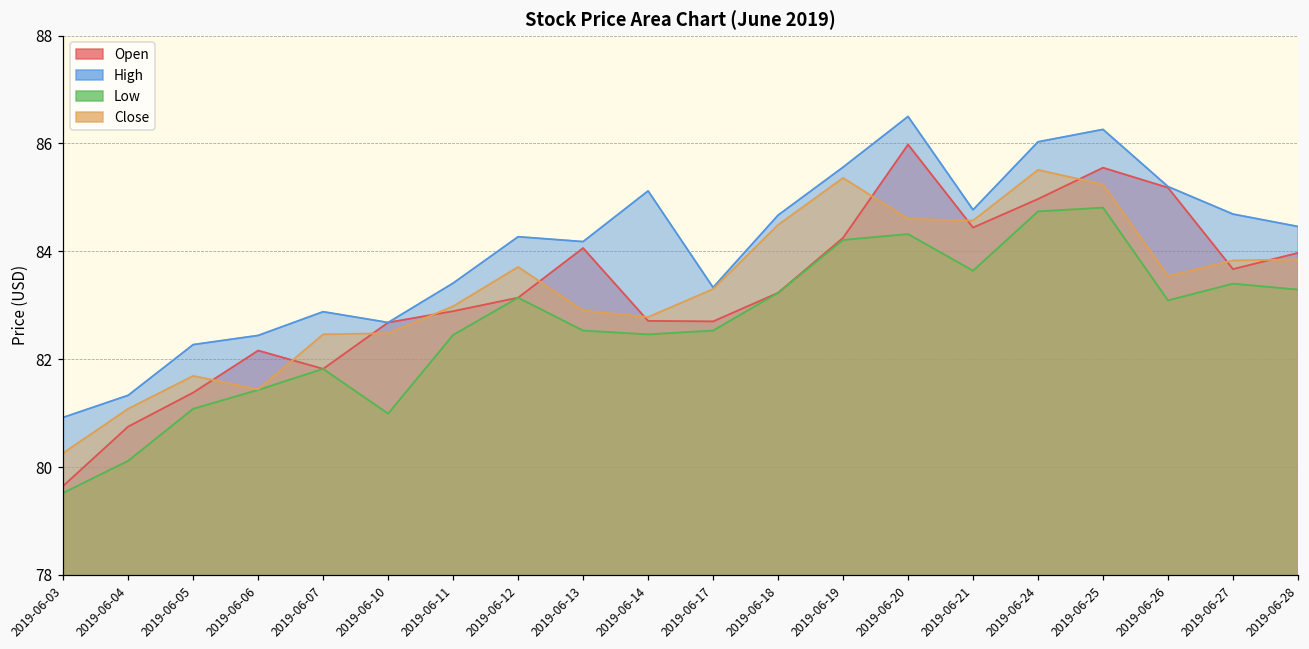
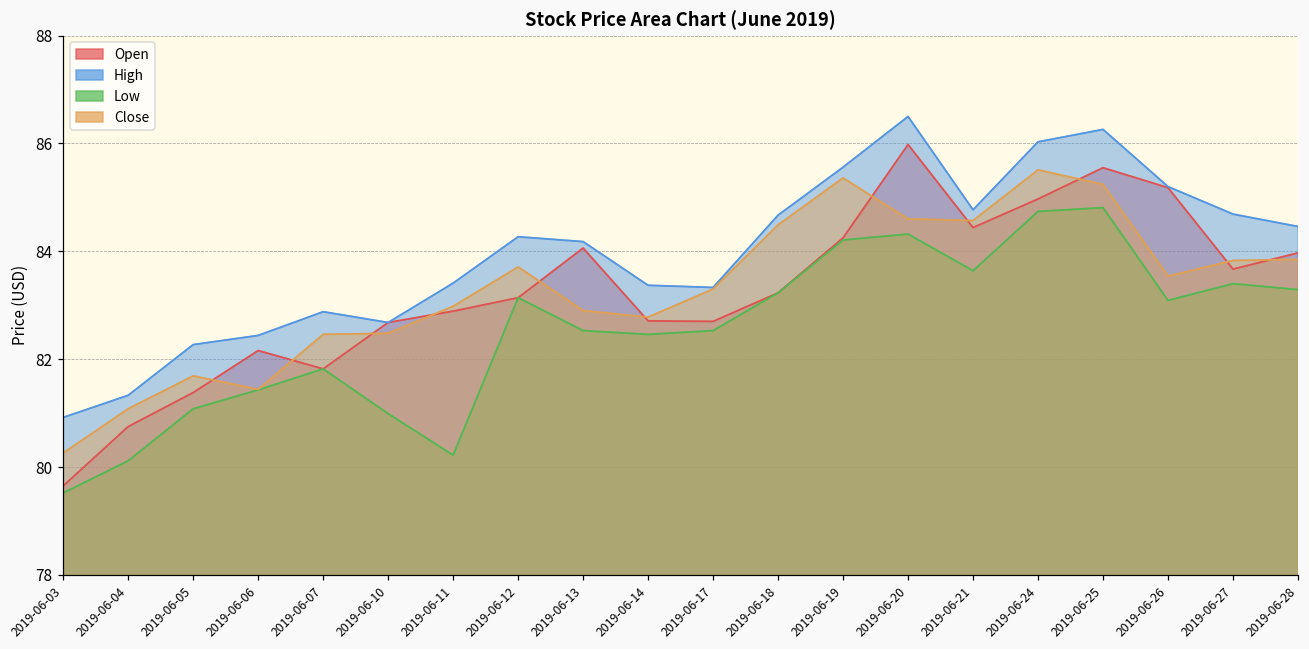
  {
    "High": {
      "2019-06-03": 80.9,
      "2019-06-04": 81.3,
      "2019-06-05": 82.3,
      "2019-06-06": 82.4,
      "2019-06-07": 82.9,
      "2019-06-11": 83.4,
      "2019-06-12": 84.3,
      "2019-06-13": 84.2,
-     "2019-06-14": 85.1,
+     "2019-06-14": 83.4,
      "2019-06-18": 84.7,
      "2019-06-19": 85.6,
      "2019-06-20": 86.5,
      "2019-06-21": 84.8,
      "2019-06-24": 86.0,
      "2019-06-25": 86.3,
      "2019-06-27": 84.7,
      "2019-06-28": 84.5
    },
    "Low": {
      "2019-06-03": 79.5,
      "2019-06-04": 80.1,
      "2019-06-05": 81.1,
      "2019-06-10": 81.0,
-     "2019-06-11": 82.5,
+     "2019-06-11": 80.2,
      "2019-06-13": 82.5,
      "2019-06-14": 82.5,
      "2019-06-17": 82.5,
      "2019-06-20": 84.3,
      "2019-06-21": 83.6,
      "2019-06-24": 84.7,
      "2019-06-25": 84.8,
      "2019-06-26": 83.1,
      "2019-06-27": 83.4,
      "2019-06-28": 83.3
    }
  }
